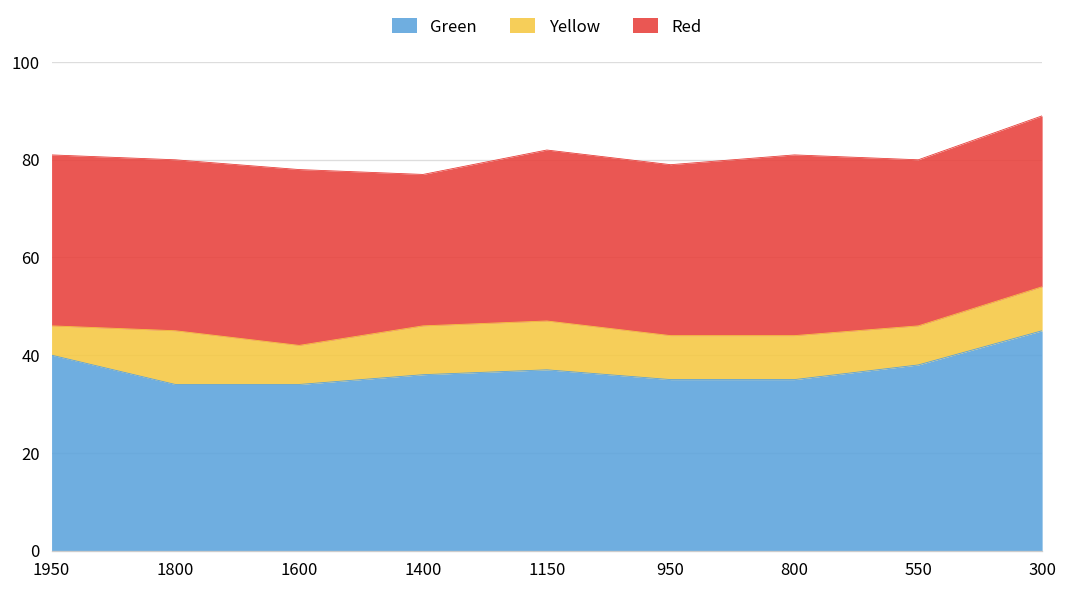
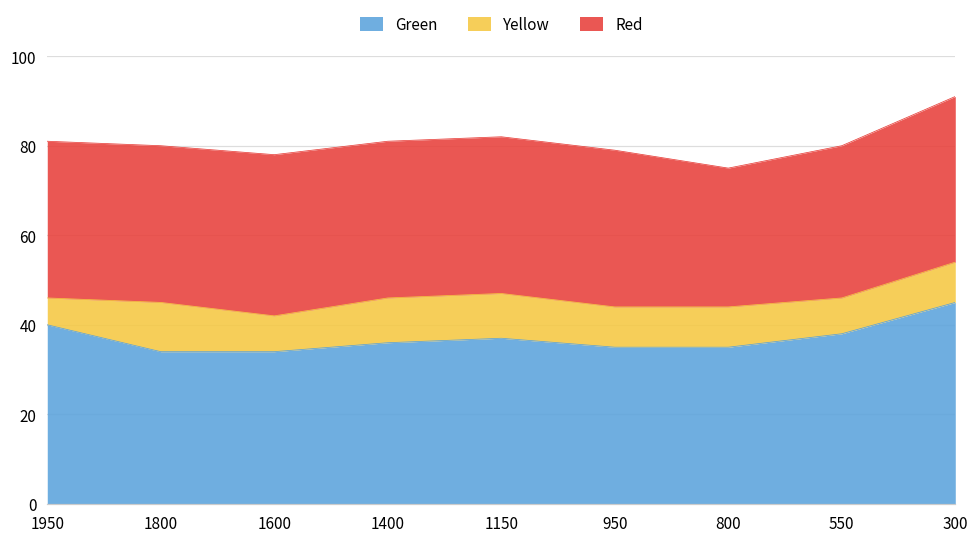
  {
    "Green": {
      "1950": 40,
      "1800": 34,
      "1600": 34,
      "1400": 36,
      "1150": 37,
      "950": 35,
      "800": 35,
      "550": 38,
      "300": 45
    },
    "Yellow": {
      "1950": 6,
      "1800": 11,
      "1600": 8,
      "1400": 10,
      "1150": 10,
      "950": 9,
      "800": 9,
      "550": 8,
      "300": 9
    },
    "Red": {
      "1950": 35,
      "1800": 35,
      "1600": 36,
-     "1400": 31,
+     "1400": 35,
      "1150": 35,
      "950": 35,
-     "800": 37,
+     "800": 31,
      "550": 34,
-     "300": 35
+     "300": 37
    }
  }
